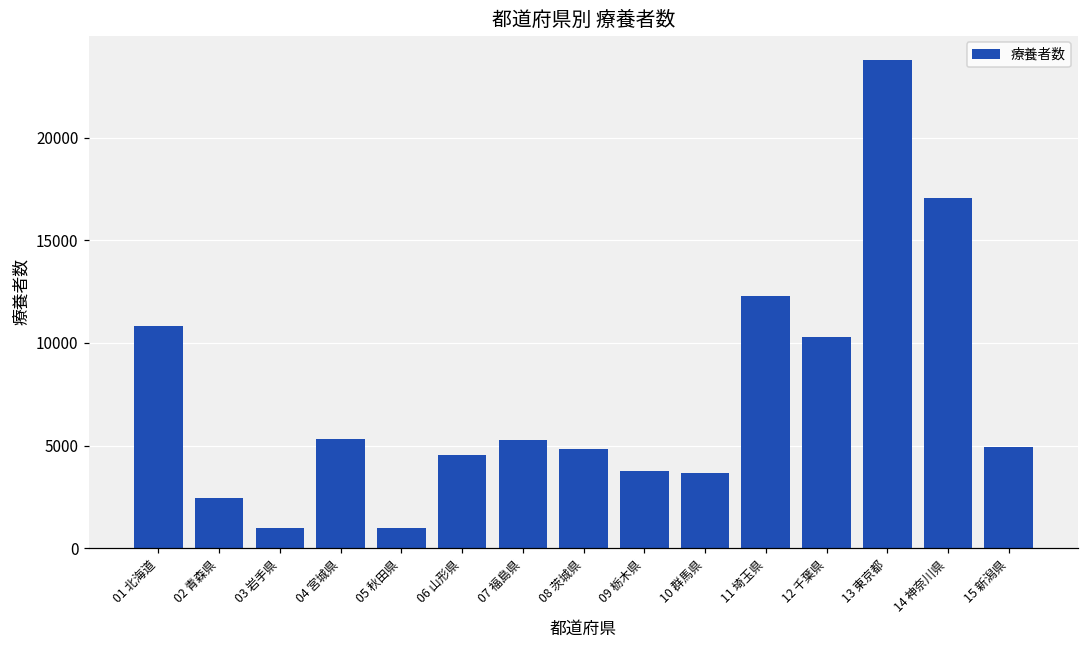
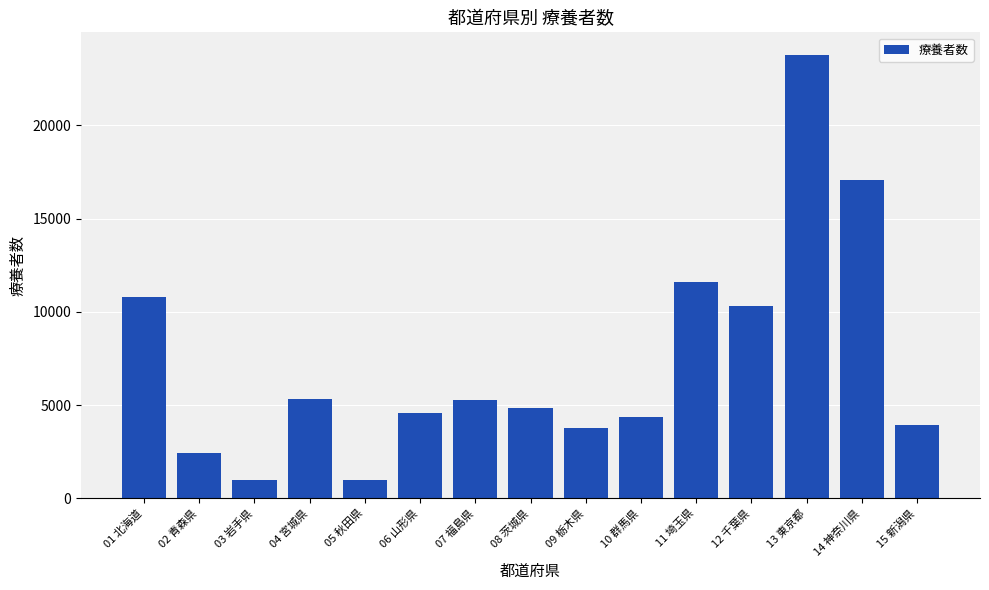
  {
    "01 北海道": 10800,
    "02 青森県": 2500,
    "03 岩手県": 1000,
    "04 宮城県": 5300,
    "05 秋田県": 1000,
    "06 山形県": 4600,
    "07 福島県": 5300,
    "08 茨城県": 4800,
    "09 栃木県": 3800,
-   "10 群馬県": 3700,
-   "11 埼玉県": 12300,
+   "10 群馬県": 4400,
+   "11 埼玉県": 11600,
    "12 千葉県": 10300,
    "13 東京都": 23800,
    "14 神奈川県": 17100,
-   "15 新潟県": 5000
+   "15 新潟県": 4000
  }
